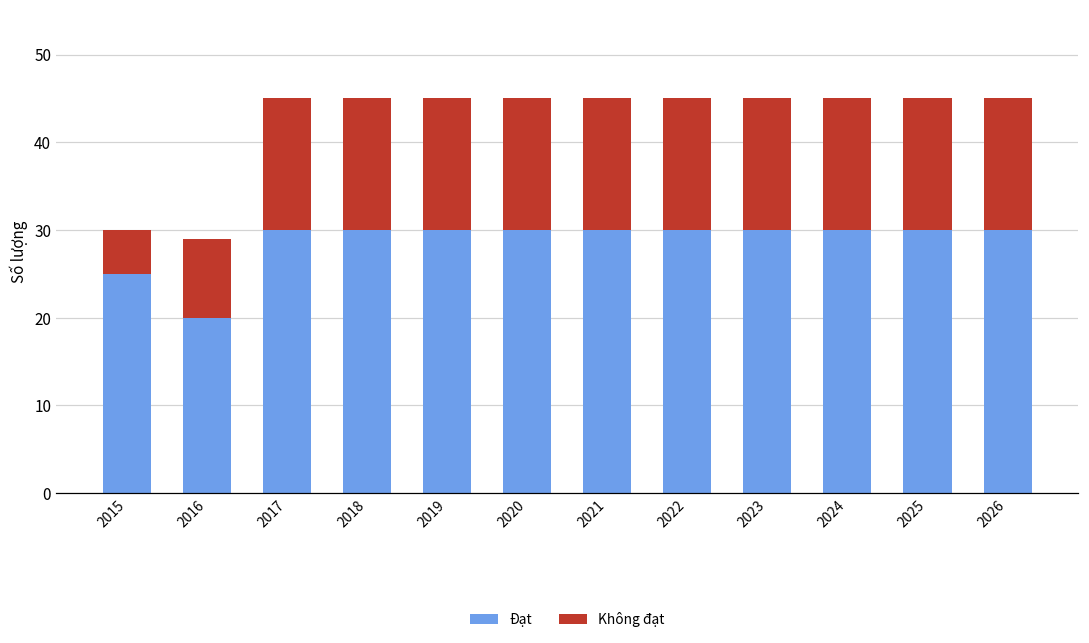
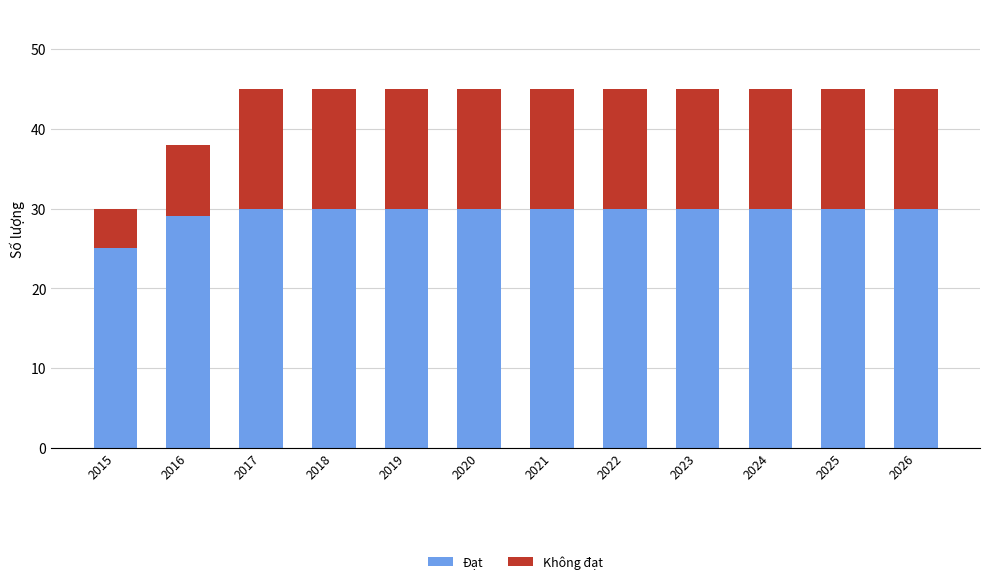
  {
    "Đạt": {
      "2015": 25,
-     "2016": 20,
+     "2016": 29,
      "2017": 30,
      "2018": 30,
      "2019": 30,
      "2020": 30,
      "2021": 30,
      "2022": 30,
      "2023": 30,
      "2024": 30,
      "2025": 30,
      "2026": 30
    },
    "Không đạt": {
      "2015": 5,
      "2016": 9,
      "2017": 15,
      "2018": 15,
      "2019": 15,
      "2020": 15,
      "2021": 15,
      "2022": 15,
      "2023": 15,
      "2024": 15,
      "2025": 15,
      "2026": 15
    }
  }
